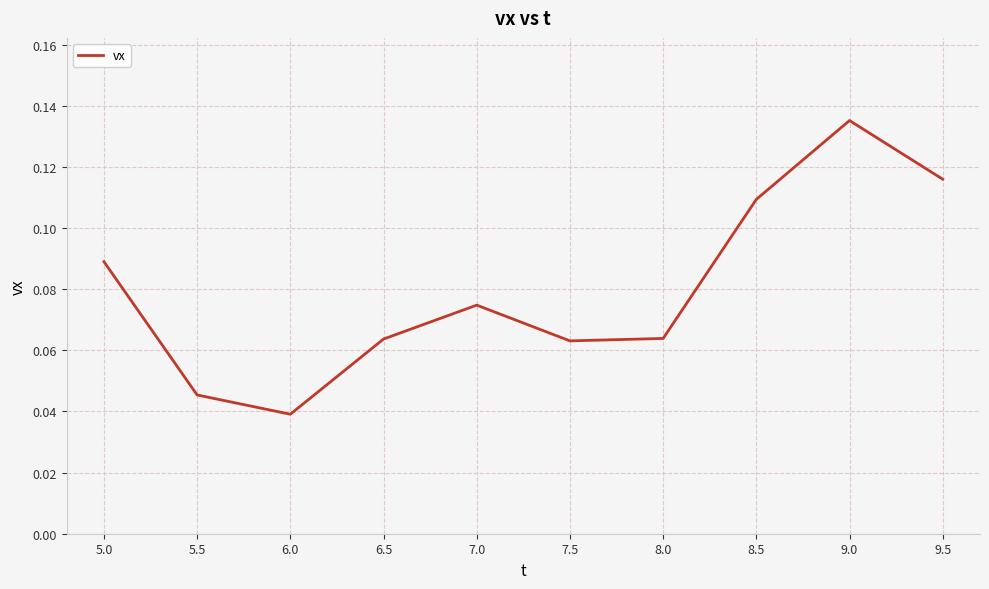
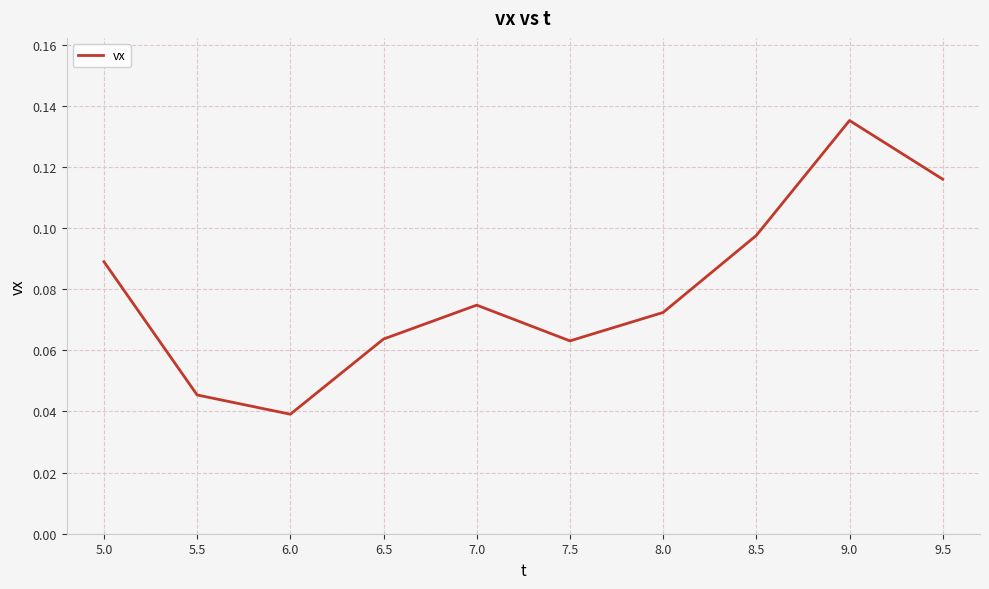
  {
    "5.0": 0.089,
    "5.5": 0.045,
    "6.0": 0.039,
    "6.5": 0.064,
    "7.0": 0.075,
    "7.5": 0.063,
-   "8.0": 0.064,
-   "8.5": 0.109,
+   "8.0": 0.072,
+   "8.5": 0.098,
    "9.0": 0.135,
    "9.5": 0.116
  }
